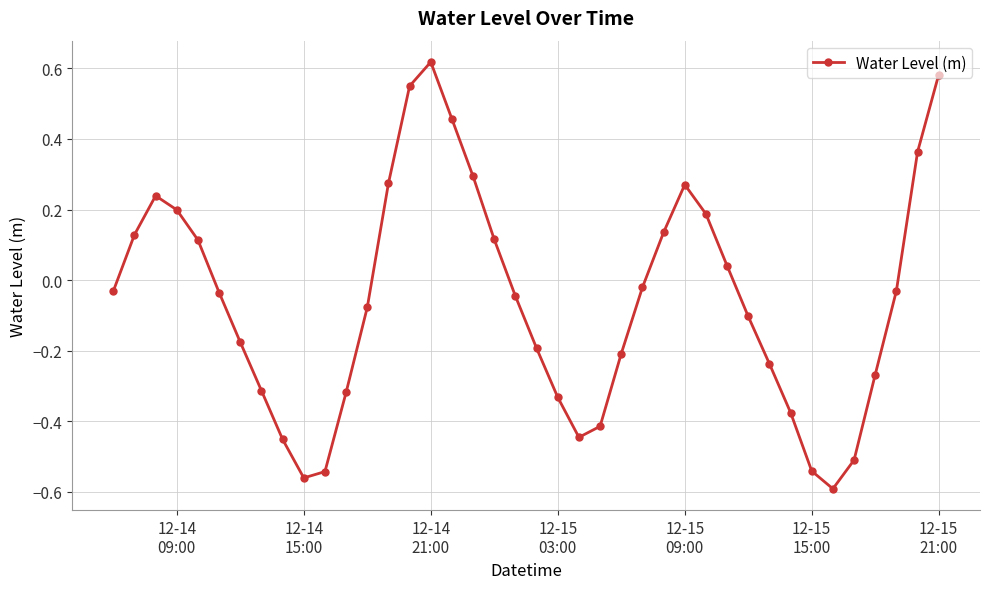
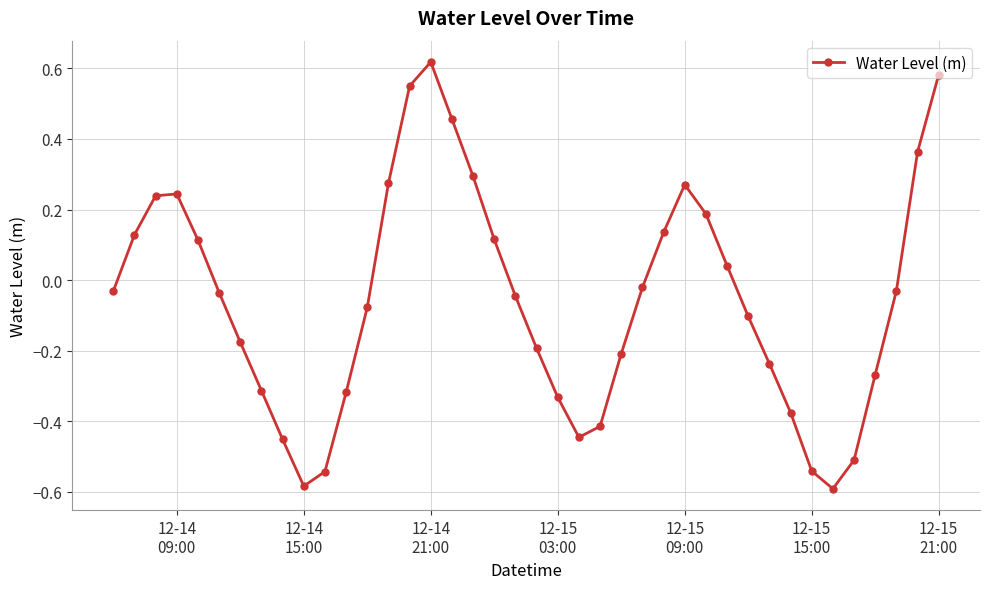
  {
-   "12-14 09:00": 0.20,
-   "12-14 15:00": -0.56,
+   "12-14 09:00": 0.24,
+   "12-14 15:00": -0.58,
    "12-14 21:00": 0.62,
    "12-15 03:00": -0.33,
    "12-15 09:00": 0.27,
    "12-15 15:00": -0.54
  }
